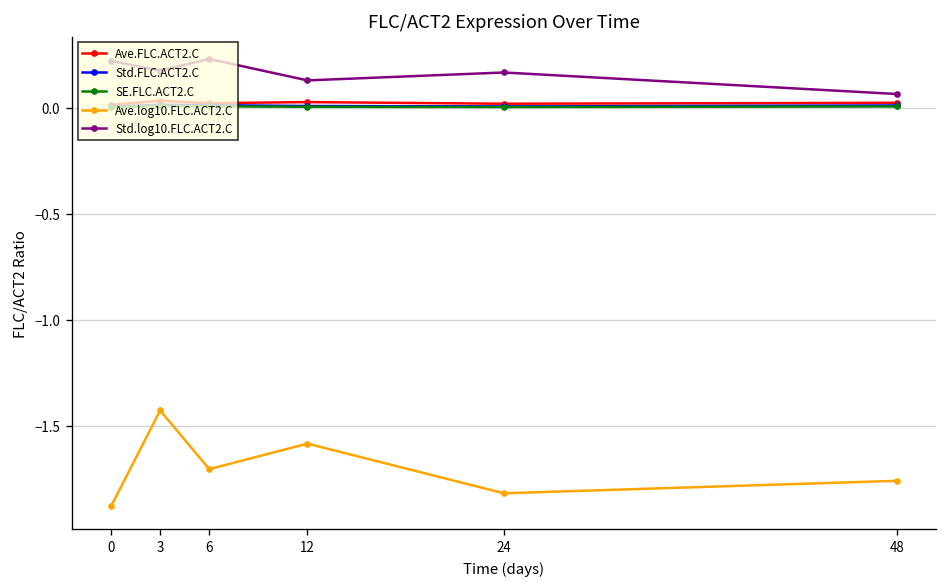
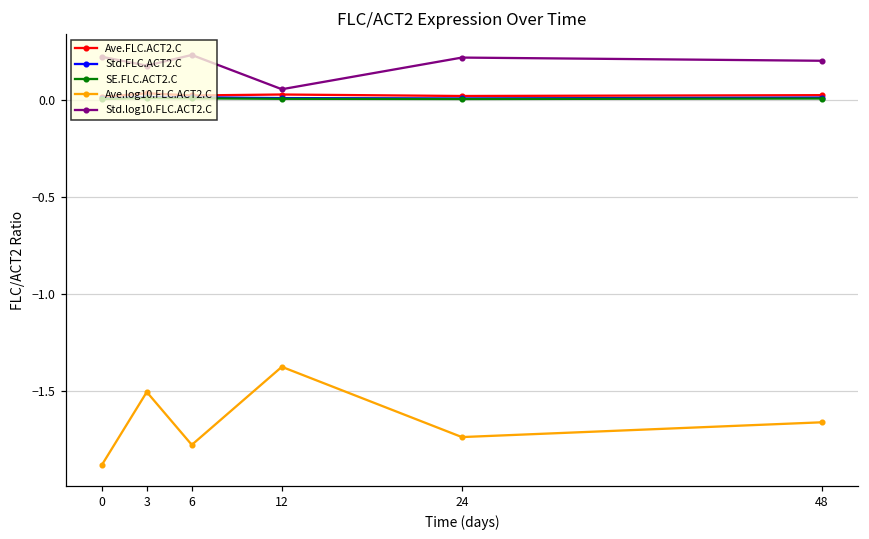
  {
    "Ave.FLC.ACT2.C": {
      "12": 0.03
    },
    "Ave.log10.FLC.ACT2.C": {
      "0": -1.88,
-     "3": -1.43,
-     "6": -1.70,
-     "12": -1.58,
-     "24": -1.82,
-     "48": -1.76
+     "3": -1.50,
+     "6": -1.77,
+     "12": -1.37,
+     "24": -1.73,
+     "48": -1.66
    },
    "Std.log10.FLC.ACT2.C": {
-     "12": 0.13,
-     "24": 0.17,
-     "48": 0.07
+     "12": 0.05,
+     "24": 0.22,
+     "48": 0.20
    }
  }
